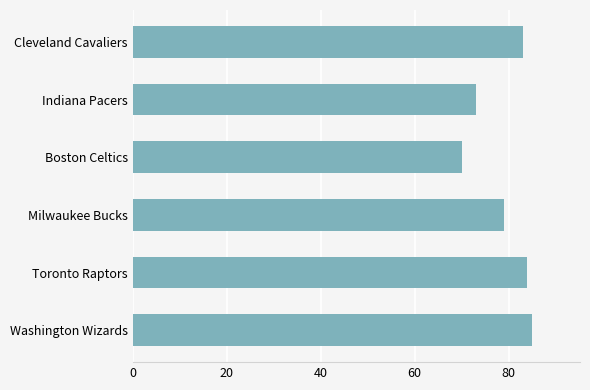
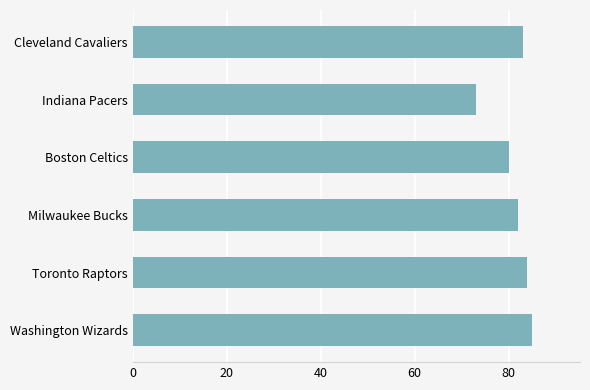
  {
    "Cleveland Cavaliers": 83,
    "Indiana Pacers": 73,
-   "Boston Celtics": 70,
-   "Milwaukee Bucks": 79,
+   "Boston Celtics": 80,
+   "Milwaukee Bucks": 82,
    "Toronto Raptors": 84,
    "Washington Wizards": 85
  }
